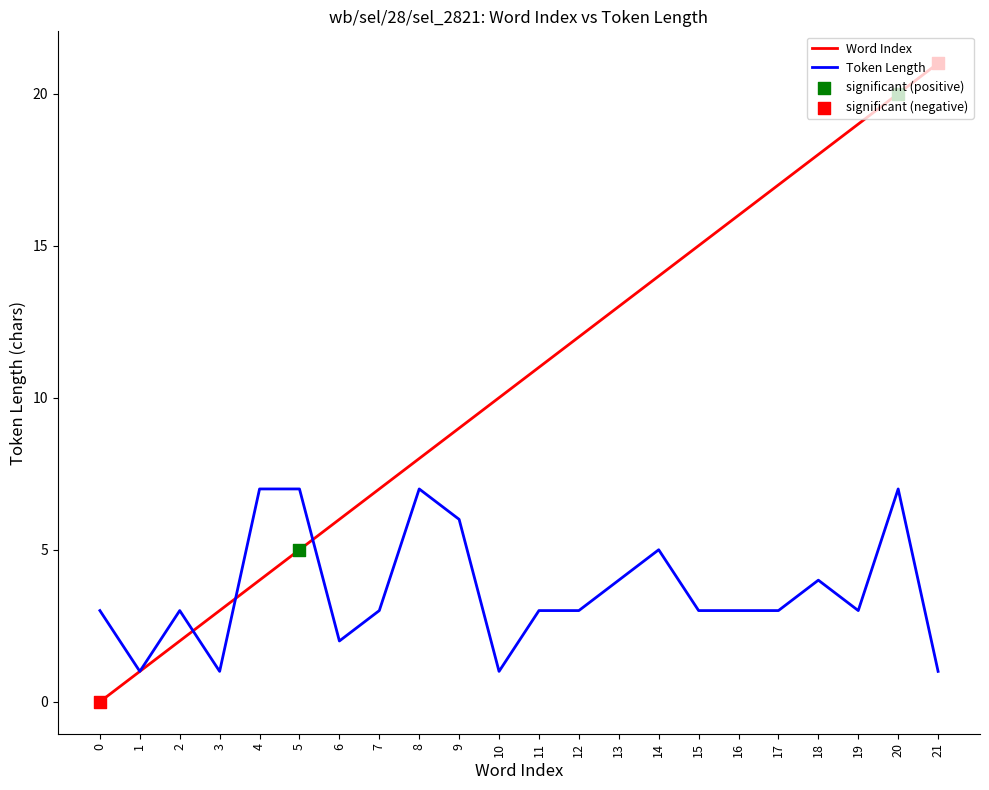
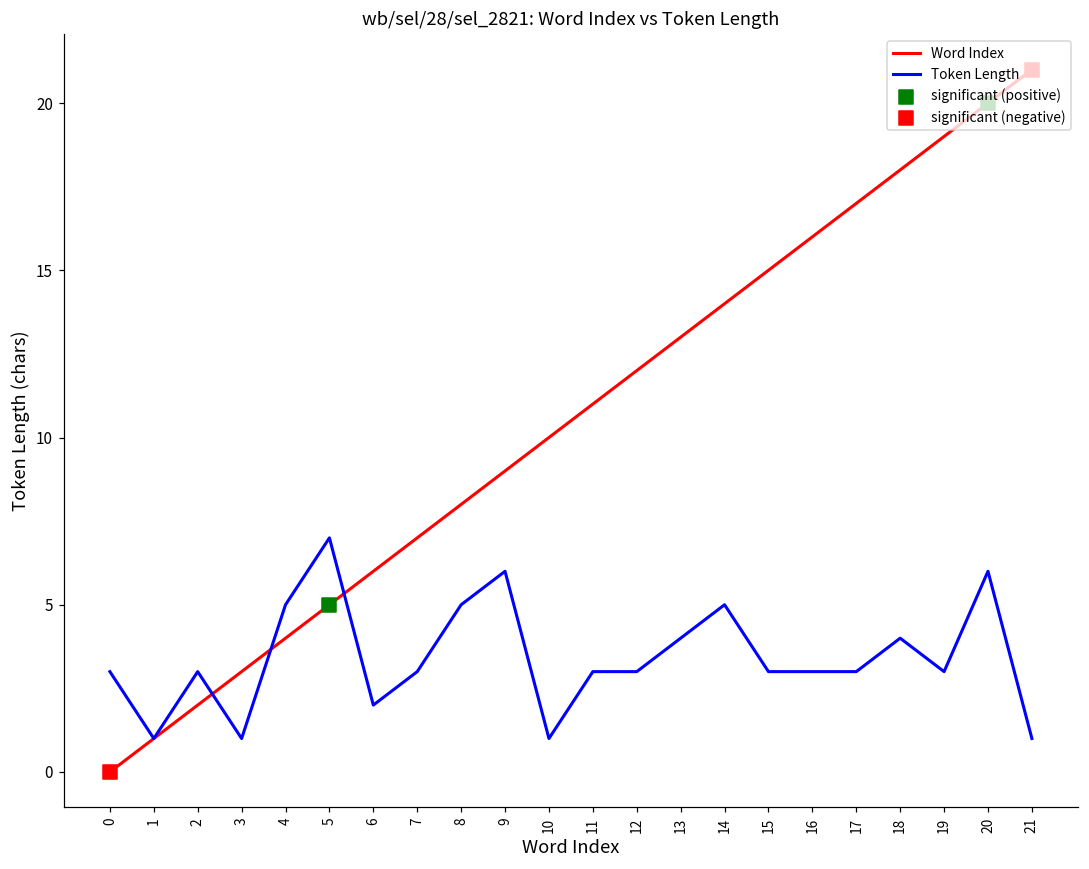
  {
    "Token Length": {
      "0": 3,
      "2": 3,
      "3": 1,
-     "4": 7,
+     "4": 5,
      "5": 7,
      "6": 2,
      "7": 3,
-     "8": 7,
+     "8": 5,
      "9": 6,
      "10": 1,
      "11": 3,
      "12": 3,
      "13": 4,
      "14": 5,
      "15": 3,
      "16": 3,
      "17": 3,
      "18": 4,
      "19": 3,
-     "20": 7,
+     "20": 6,
      "21": 1
    }
  }
